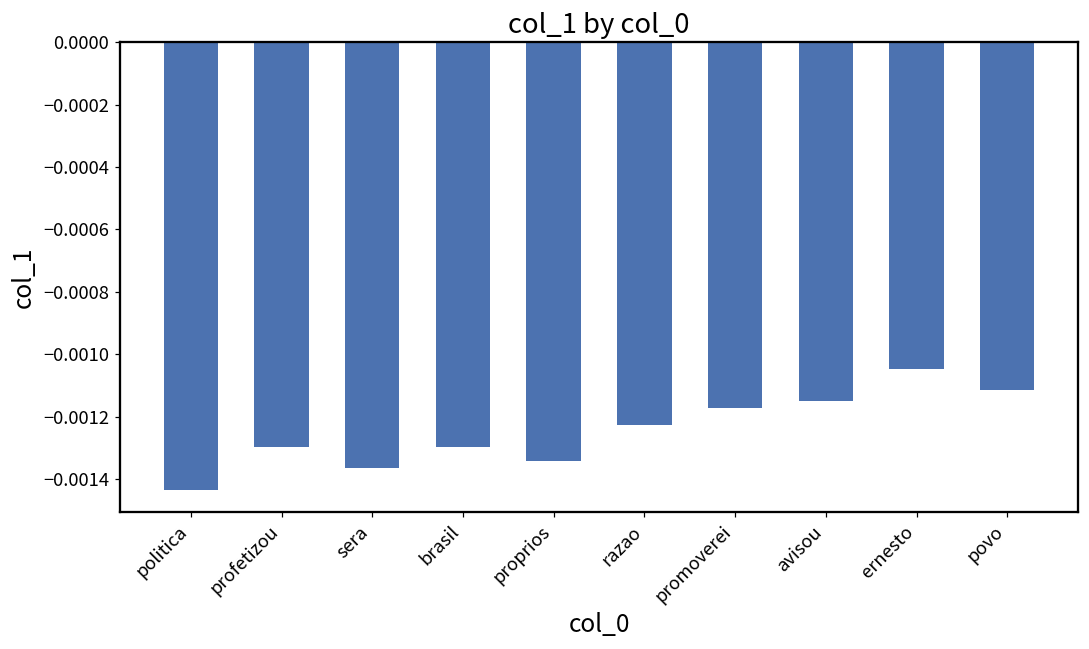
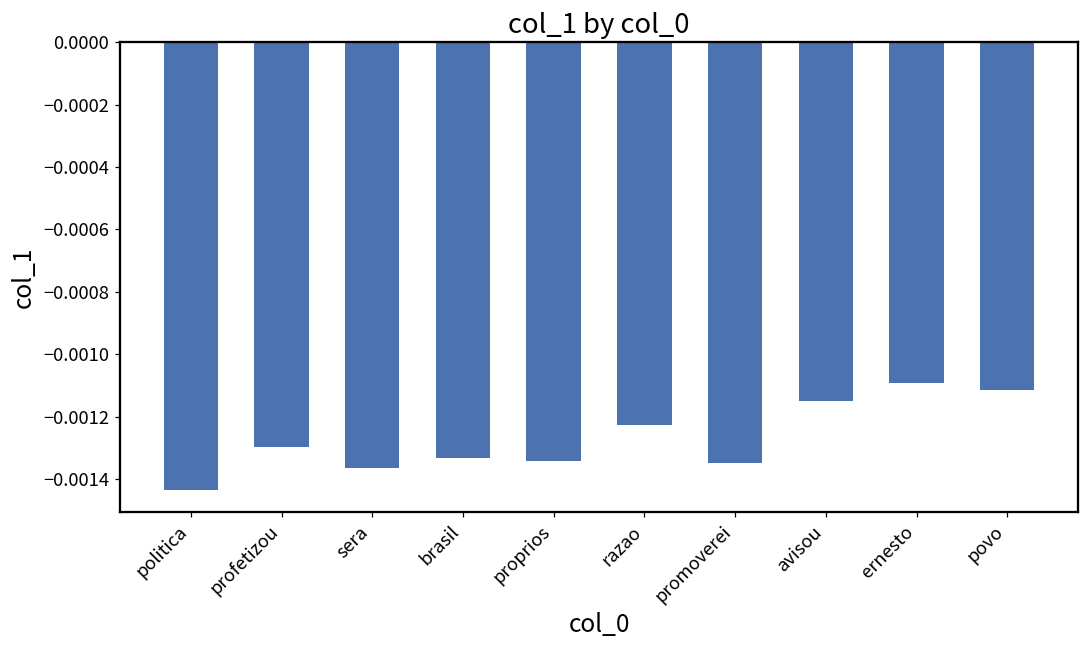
  {
    "politica": -0.00143,
    "profetizou": -0.00130,
    "sera": -0.00136,
-   "brasil": -0.00130,
+   "brasil": -0.00133,
    "proprios": -0.00134,
    "razao": -0.00123,
-   "promoverei": -0.00117,
+   "promoverei": -0.00135,
    "avisou": -0.00115,
-   "ernesto": -0.00105,
+   "ernesto": -0.00109,
    "povo": -0.00112
  }
